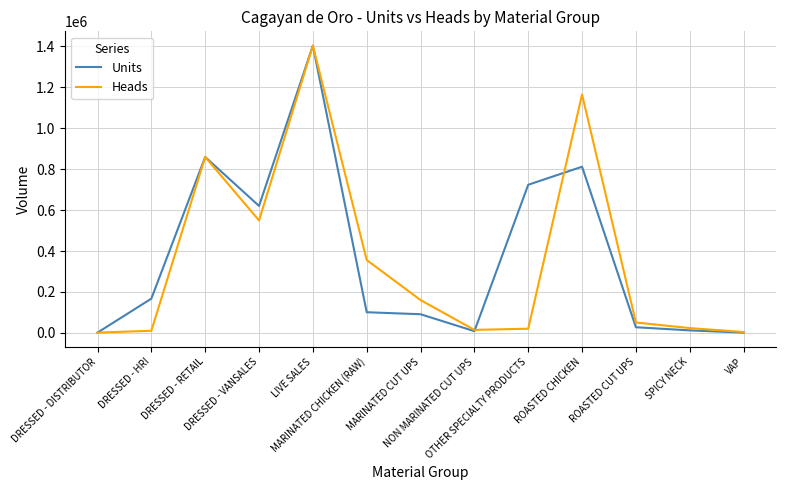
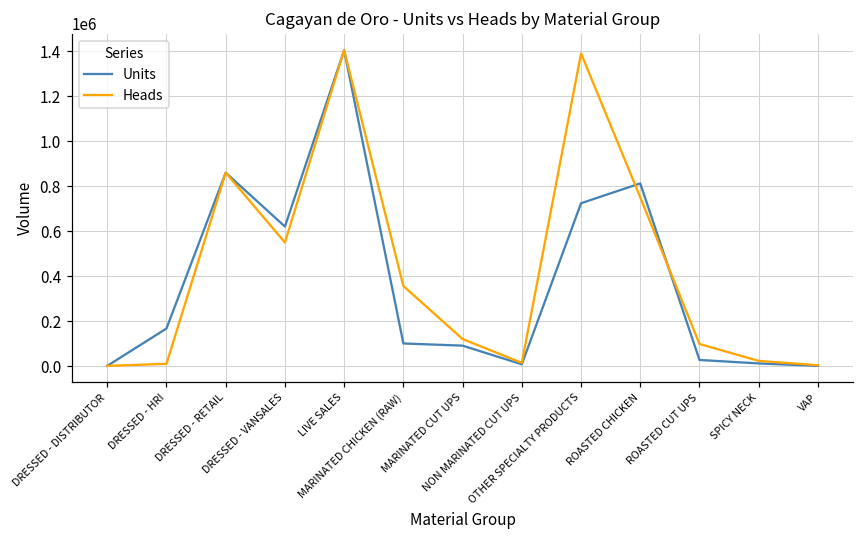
  {
    "Units": {
      "DRESSED - HRI": 170000,
      "DRESSED - VANSALES": 620000,
      "MARINATED CHICKEN (RAW)": 100000,
      "MARINATED CUT UPS": 90000,
      "OTHER SPECIALTY PRODUCTS": 720000,
      "ROASTED CHICKEN": 810000,
      "ROASTED CUT UPS": 30000
    },
    "Heads": {
      "DRESSED - HRI": 10000,
      "DRESSED - VANSALES": 550000,
      "MARINATED CHICKEN (RAW)": 360000,
-     "MARINATED CUT UPS": 160000,
-     "OTHER SPECIALTY PRODUCTS": 20000,
-     "ROASTED CHICKEN": 1170000,
-     "ROASTED CUT UPS": 50000
+     "MARINATED CUT UPS": 120000,
+     "OTHER SPECIALTY PRODUCTS": 1390000,
+     "ROASTED CHICKEN": 750000,
+     "ROASTED CUT UPS": 100000
    }
  }
